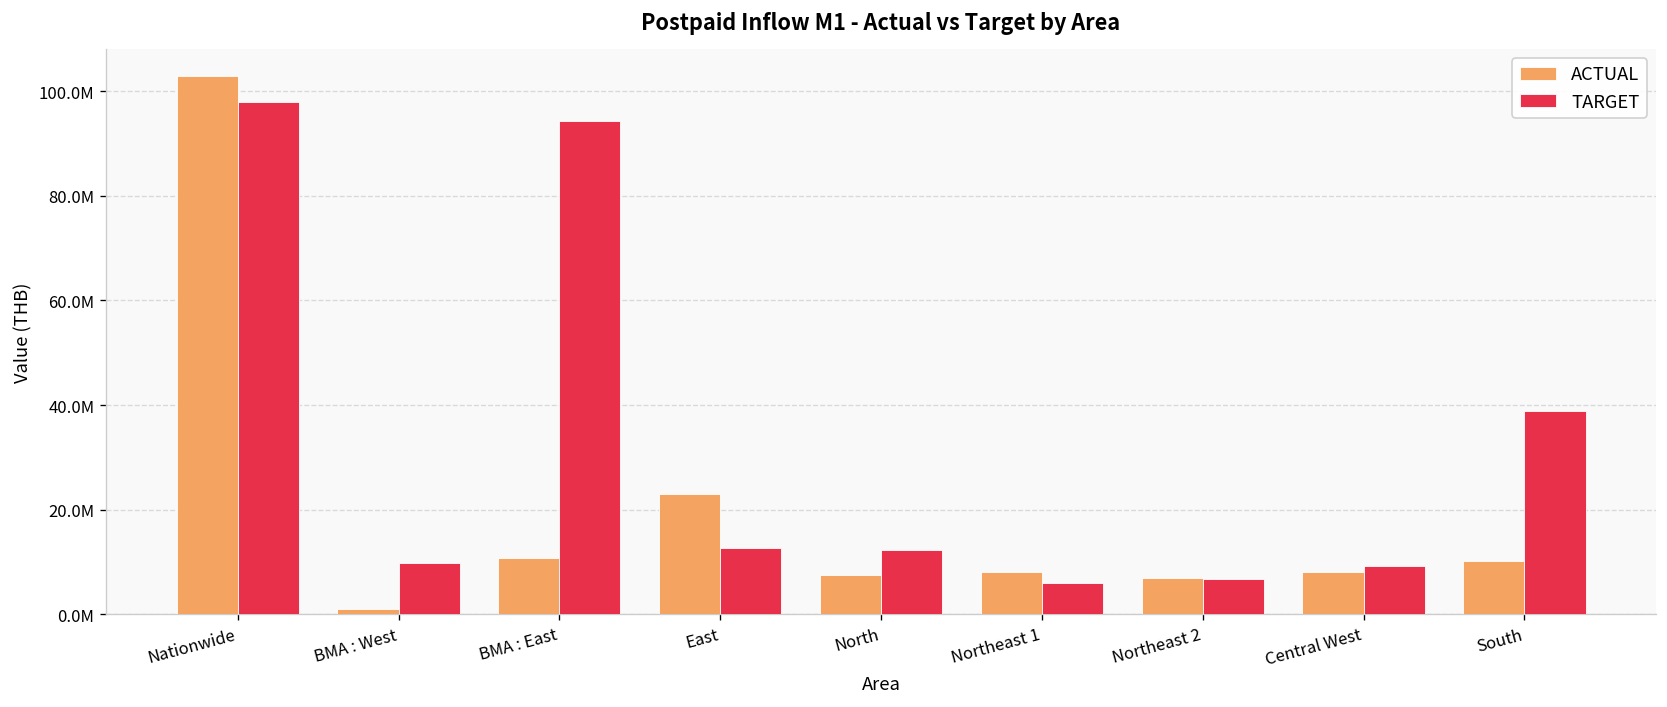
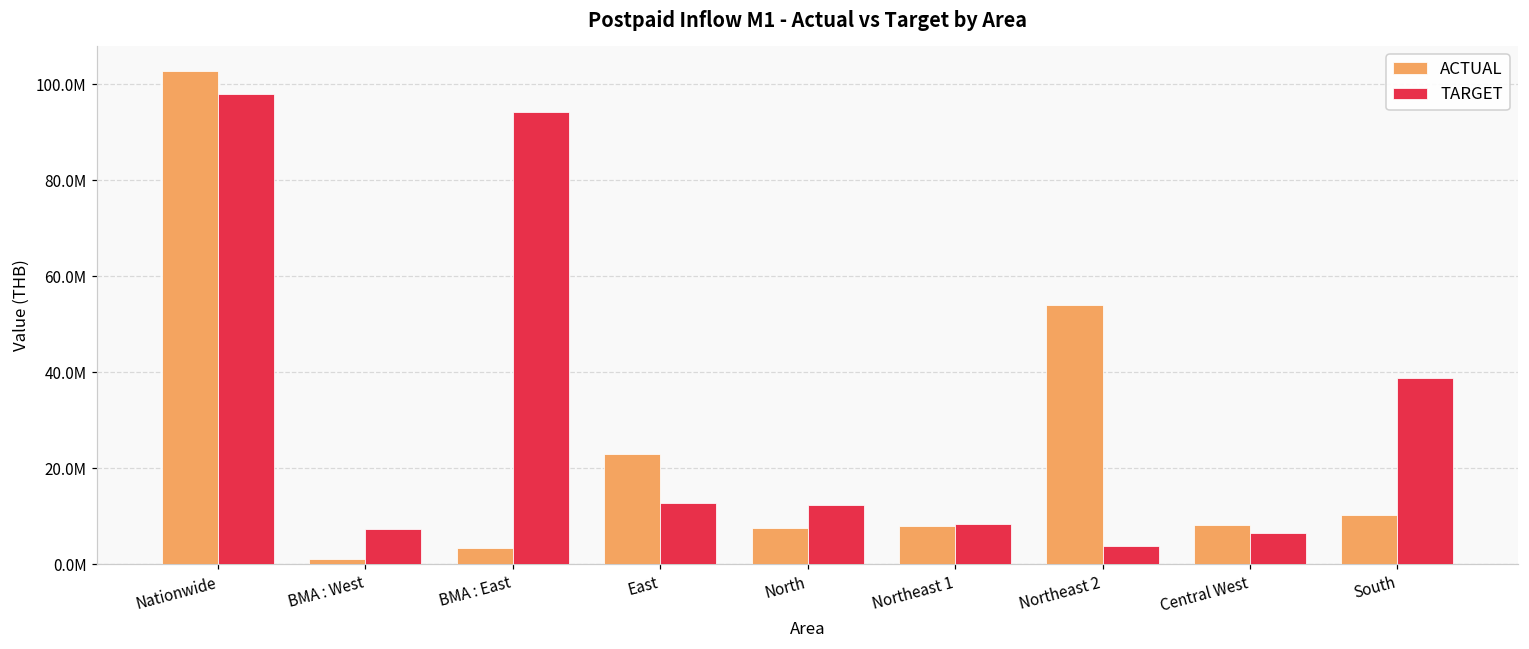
  {
    "ACTUAL": {
      "Nationwide": 103000000,
      "BMA : West": 1000000,
-     "BMA : East": 11000000,
+     "BMA : East": 3000000,
      "East": 23000000,
      "North": 8000000,
      "Northeast 1": 8000000,
-     "Northeast 2": 7000000,
+     "Northeast 2": 54000000,
      "Central West": 8000000,
      "South": 10000000
    },
    "TARGET": {
      "Nationwide": 98000000,
-     "BMA : West": 10000000,
+     "BMA : West": 7000000,
      "BMA : East": 94000000,
      "East": 13000000,
      "North": 12000000,
-     "Northeast 1": 6000000,
-     "Northeast 2": 7000000,
-     "Central West": 9000000,
+     "Northeast 1": 8000000,
+     "Northeast 2": 4000000,
+     "Central West": 7000000,
      "South": 39000000
    }
  }
